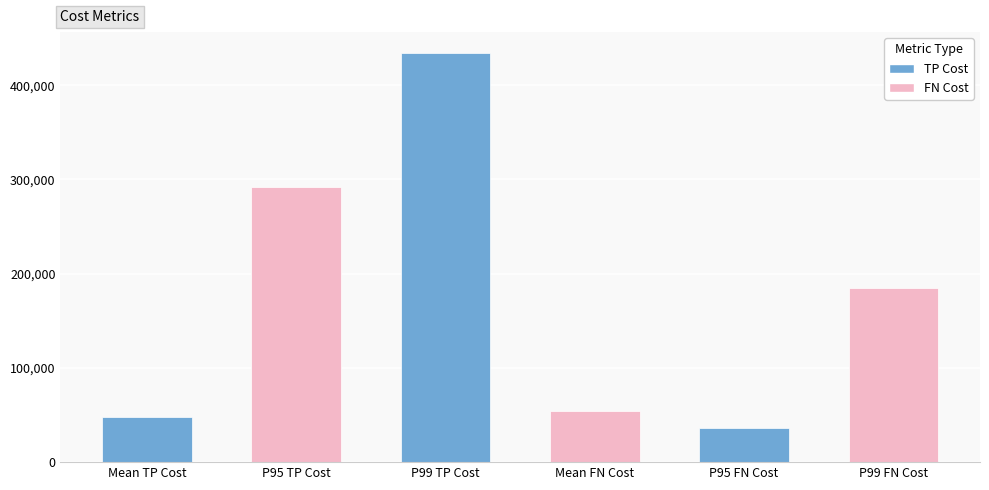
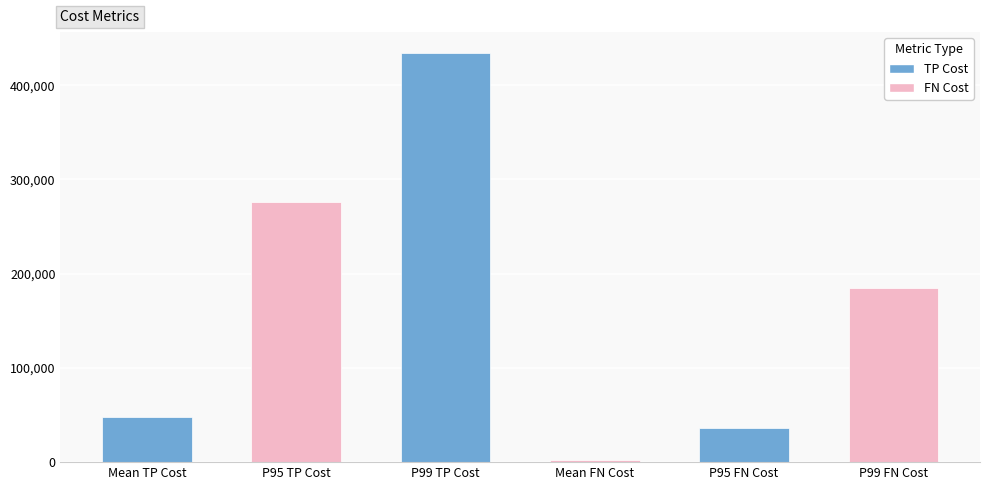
  {
    "Mean TP Cost": "50,000",
-   "P95 TP Cost": "290,000",
+   "P95 TP Cost": "280,000",
    "P99 TP Cost": "430,000",
-   "Mean FN Cost": "50,000",
+   "Mean FN Cost": "0",
    "P95 FN Cost": "40,000",
    "P99 FN Cost": "180,000"
  }
